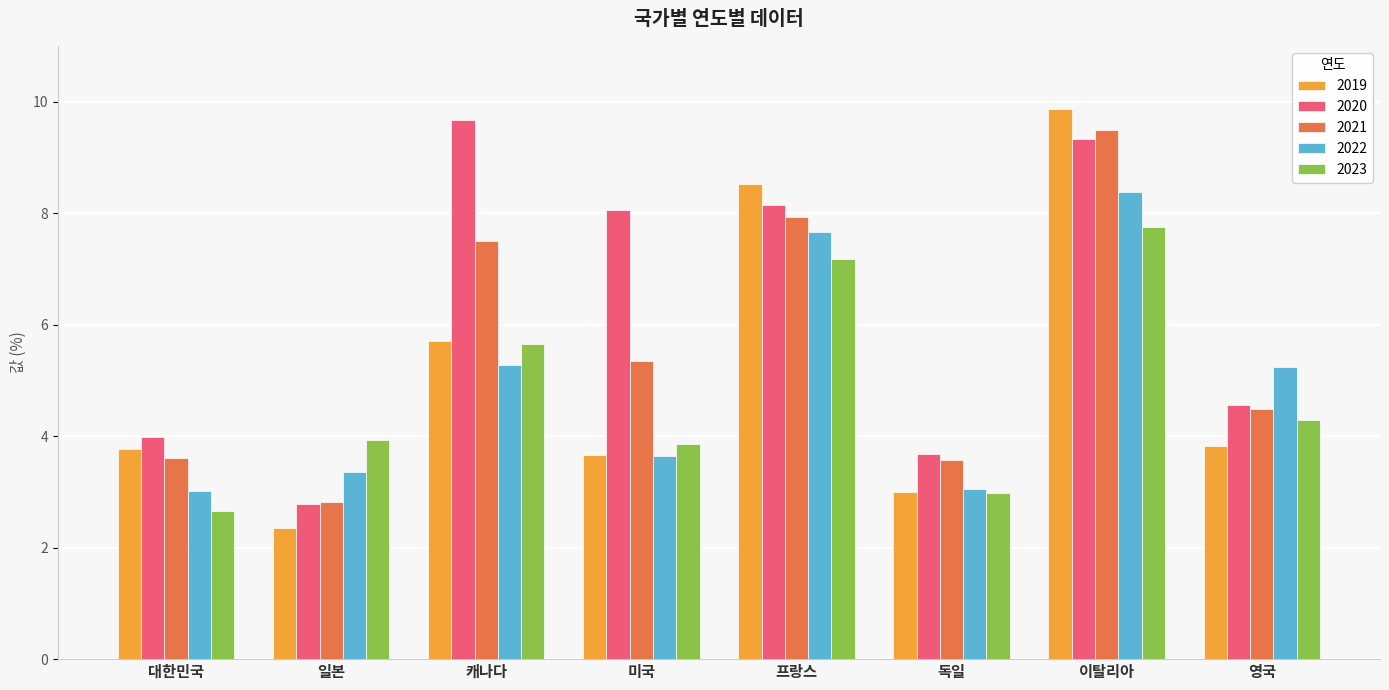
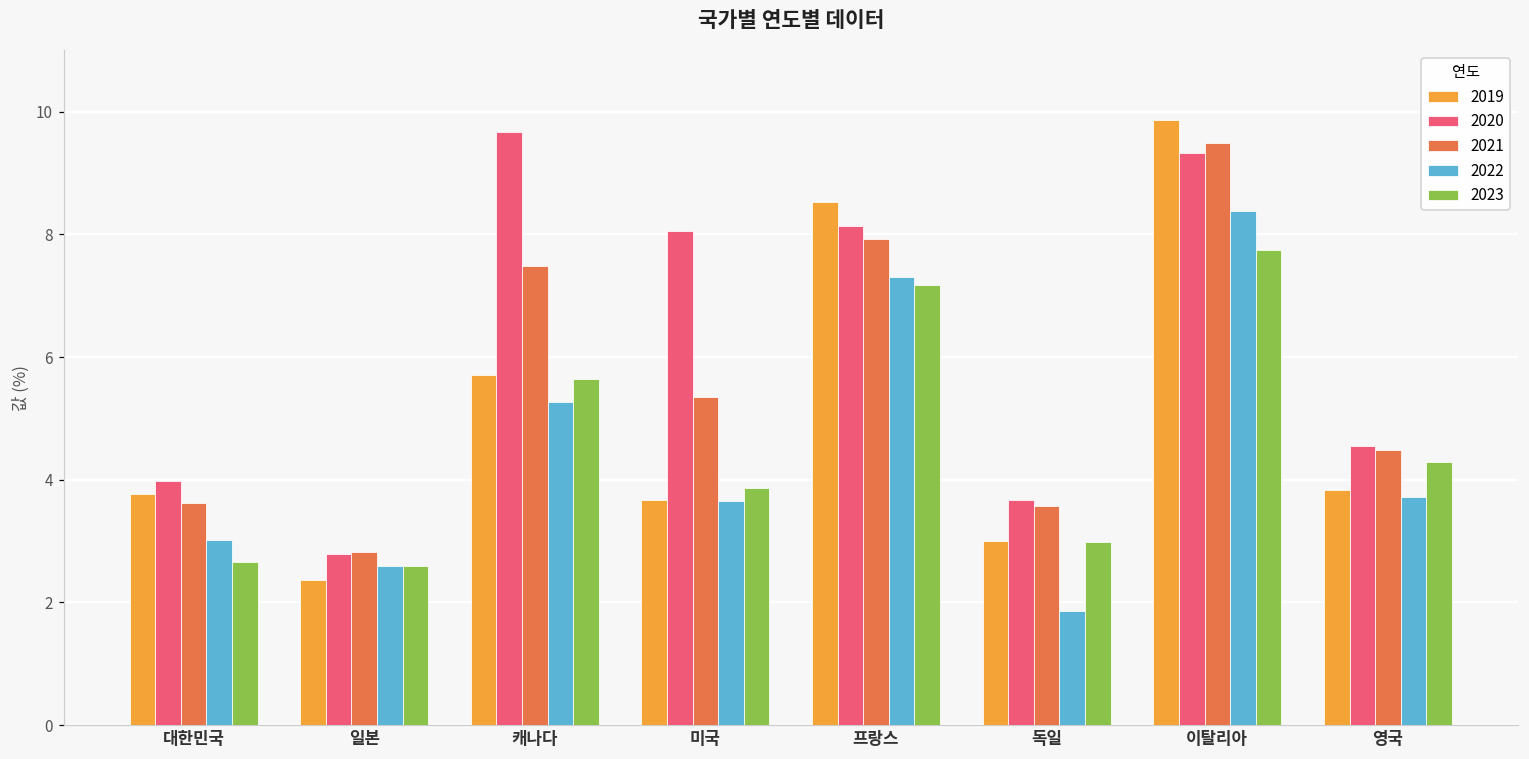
  {
    "2022": {
      "대한민국": 3.0,
-     "일본": 3.4,
+     "일본": 2.6,
      "캐나다": 5.3,
      "미국": 3.6,
-     "프랑스": 7.7,
-     "독일": 3.1,
+     "프랑스": 7.3,
+     "독일": 1.9,
      "이탈리아": 8.4,
-     "영국": 5.2
+     "영국": 3.7
    },
    "2023": {
      "대한민국": 2.7,
-     "일본": 3.9,
+     "일본": 2.6,
      "캐나다": 5.6,
      "미국": 3.9,
      "프랑스": 7.2,
      "독일": 3.0,
      "이탈리아": 7.7,
      "영국": 4.3
    }
  }
